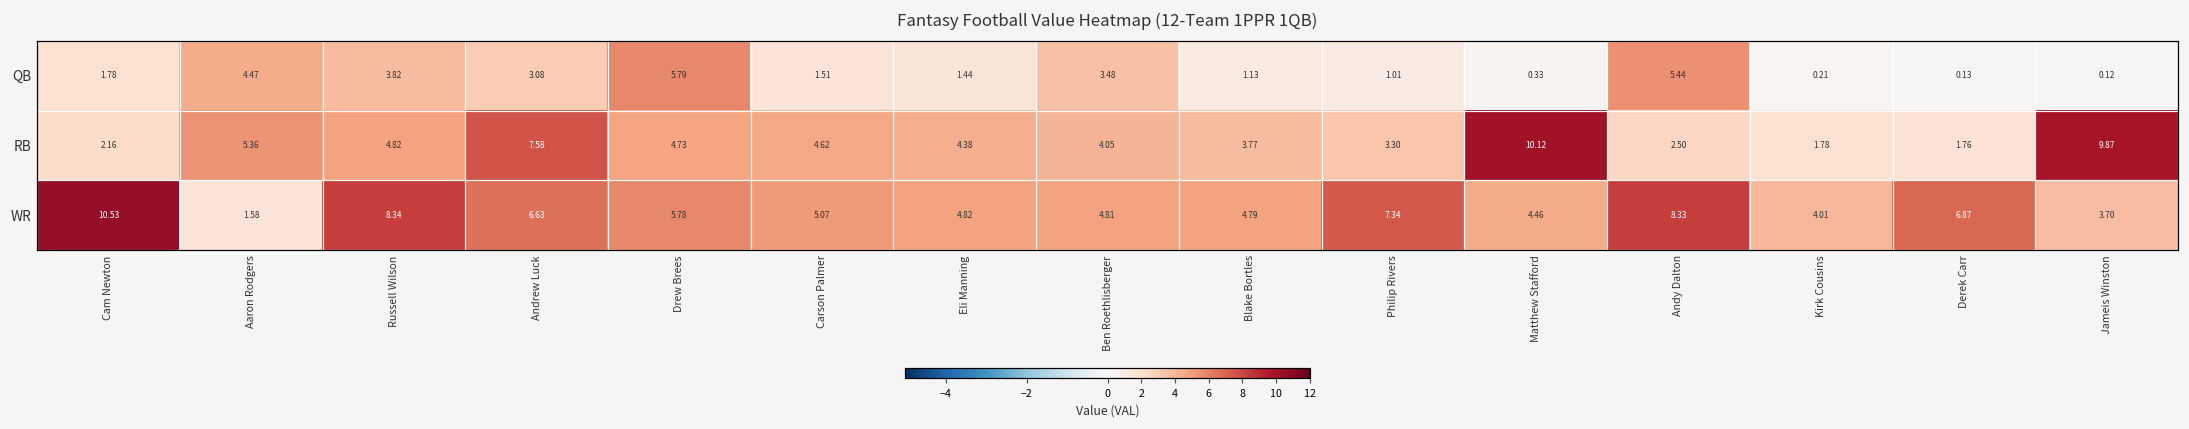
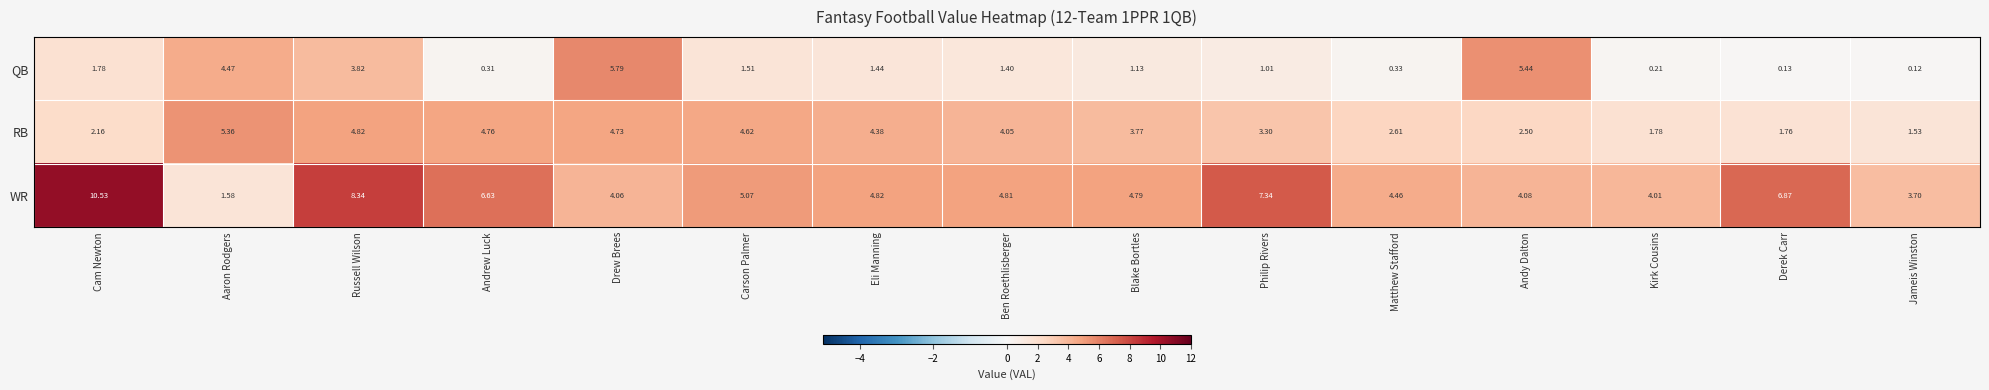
  {
    "QB": {
      "Cam Newton": 1.78,
      "Aaron Rodgers": 4.47,
      "Russell Wilson": 3.82,
-     "Andrew Luck": 3.08,
+     "Andrew Luck": 0.31,
      "Drew Brees": 5.79,
      "Carson Palmer": 1.51,
      "Eli Manning": 1.44,
-     "Ben Roethlisberger": 3.48,
+     "Ben Roethlisberger": 1.40,
      "Blake Bortles": 1.13,
      "Philip Rivers": 1.01,
      "Matthew Stafford": 0.33,
      "Andy Dalton": 5.44,
      "Kirk Cousins": 0.21,
      "Derek Carr": 0.13,
      "Jameis Winston": 0.12
    },
    "RB": {
      "Cam Newton": 2.16,
      "Aaron Rodgers": 5.36,
      "Russell Wilson": 4.82,
-     "Andrew Luck": 7.58,
+     "Andrew Luck": 4.76,
      "Drew Brees": 4.73,
      "Carson Palmer": 4.62,
      "Eli Manning": 4.38,
      "Ben Roethlisberger": 4.05,
      "Blake Bortles": 3.77,
      "Philip Rivers": 3.30,
-     "Matthew Stafford": 10.12,
+     "Matthew Stafford": 2.61,
      "Andy Dalton": 2.50,
      "Kirk Cousins": 1.78,
      "Derek Carr": 1.76,
-     "Jameis Winston": 9.87
+     "Jameis Winston": 1.53
    },
    "WR": {
      "Cam Newton": 10.53,
      "Aaron Rodgers": 1.58,
      "Russell Wilson": 8.34,
      "Andrew Luck": 6.63,
-     "Drew Brees": 5.78,
+     "Drew Brees": 4.06,
      "Carson Palmer": 5.07,
      "Eli Manning": 4.82,
      "Ben Roethlisberger": 4.81,
      "Blake Bortles": 4.79,
      "Philip Rivers": 7.34,
      "Matthew Stafford": 4.46,
-     "Andy Dalton": 8.33,
+     "Andy Dalton": 4.08,
      "Kirk Cousins": 4.01,
      "Derek Carr": 6.87,
      "Jameis Winston": 3.70
    }
  }
